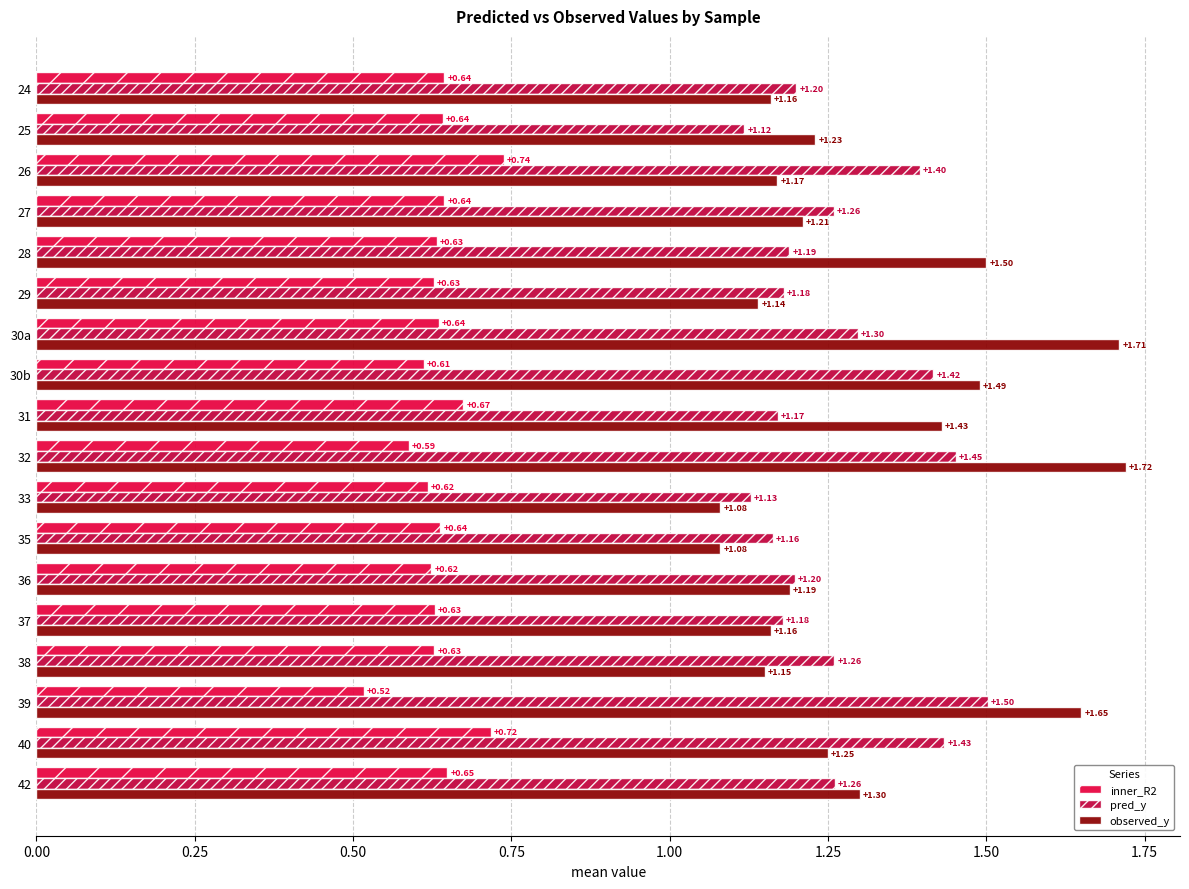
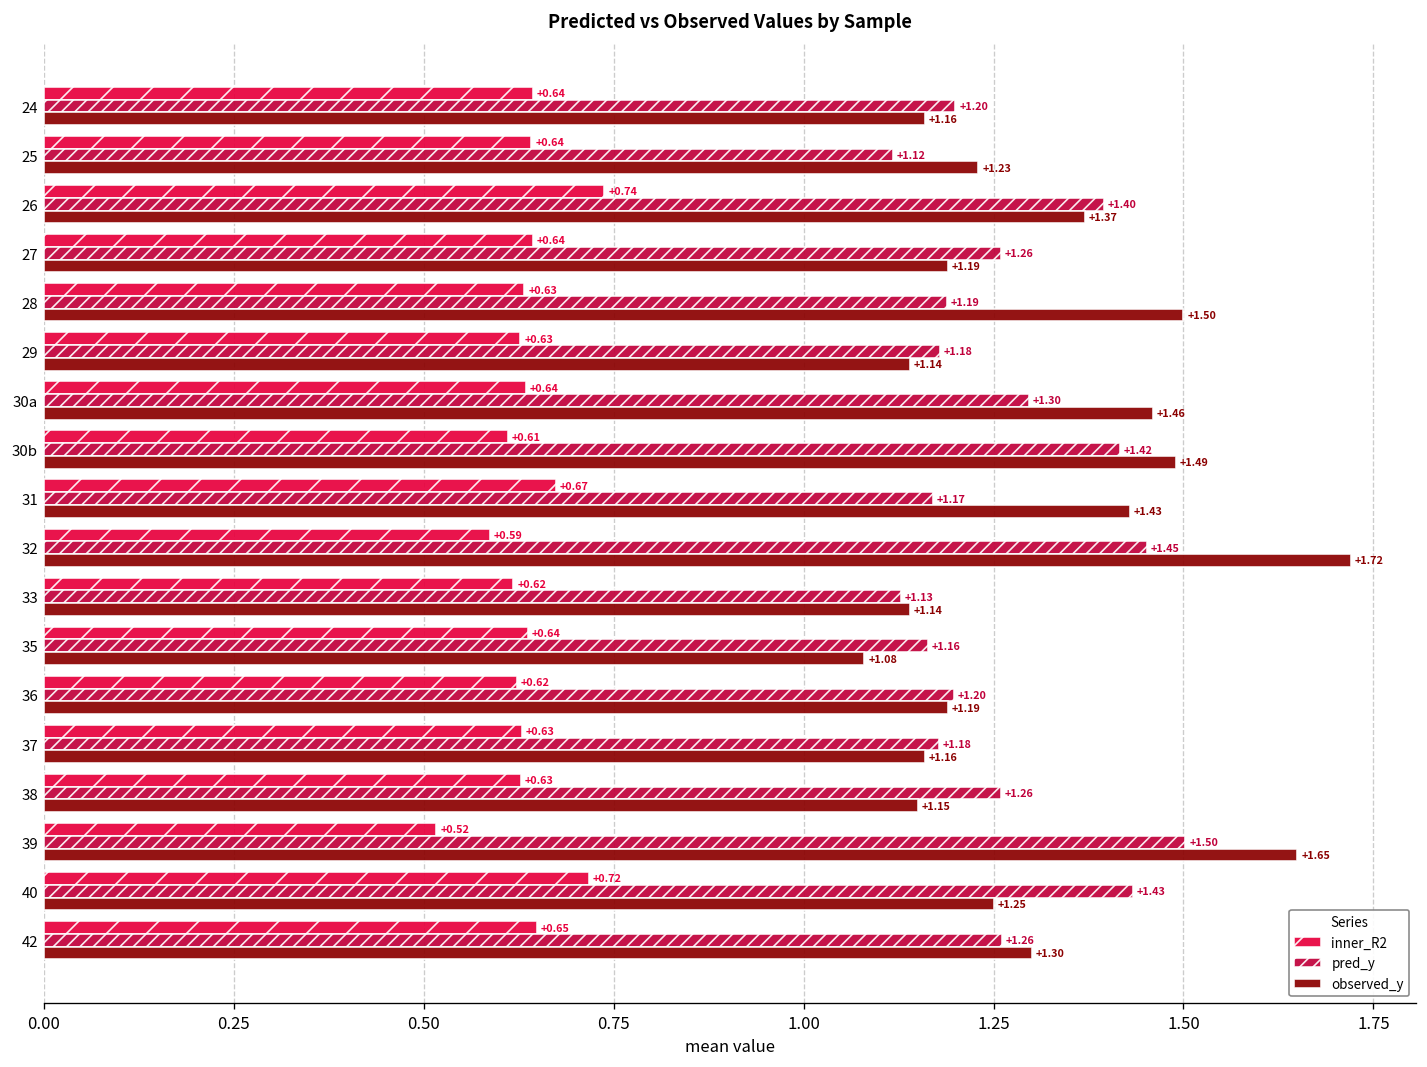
  {
    "observed_y": {
      "24": "+1.16",
      "25": "+1.23",
-     "26": "+1.17",
-     "27": "+1.21",
+     "26": "+1.37",
+     "27": "+1.19",
      "28": "+1.50",
      "29": "+1.14",
-     "30a": "+1.71",
+     "30a": "+1.46",
      "30b": "+1.49",
      "31": "+1.43",
      "32": "+1.72",
-     "33": "+1.08",
+     "33": "+1.14",
      "35": "+1.08",
      "36": "+1.19",
      "37": "+1.16",
      "38": "+1.15",
      "39": "+1.65",
      "40": "+1.25",
      "42": "+1.30"
    }
  }
